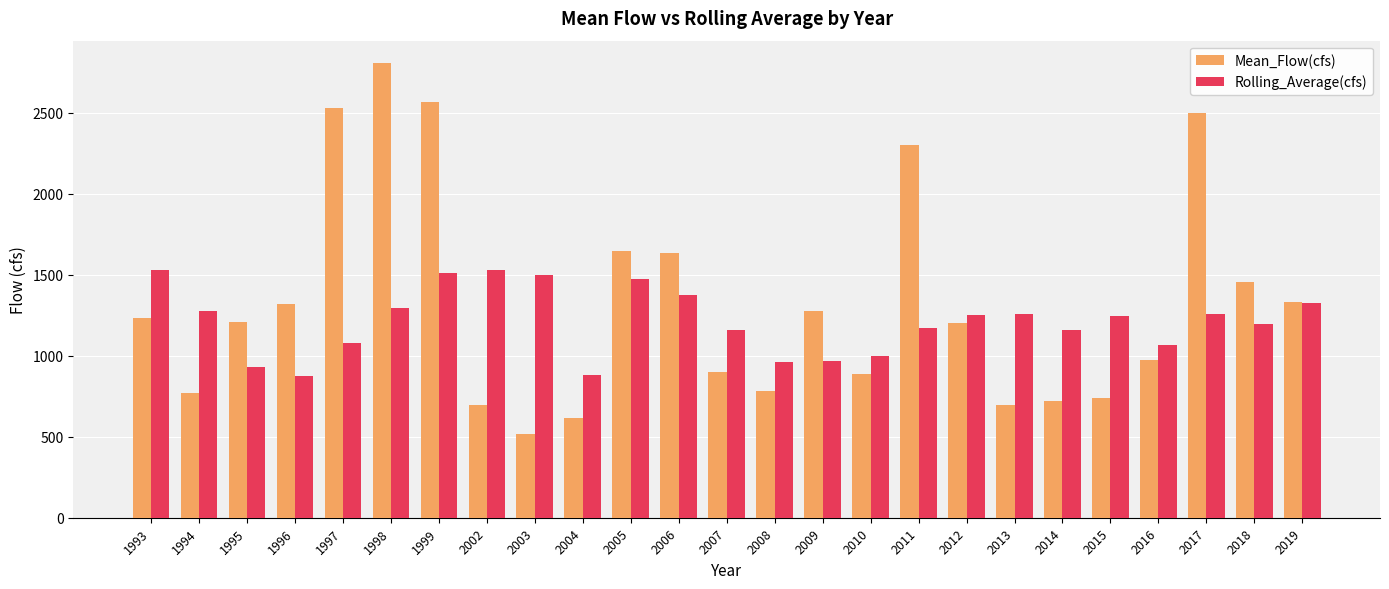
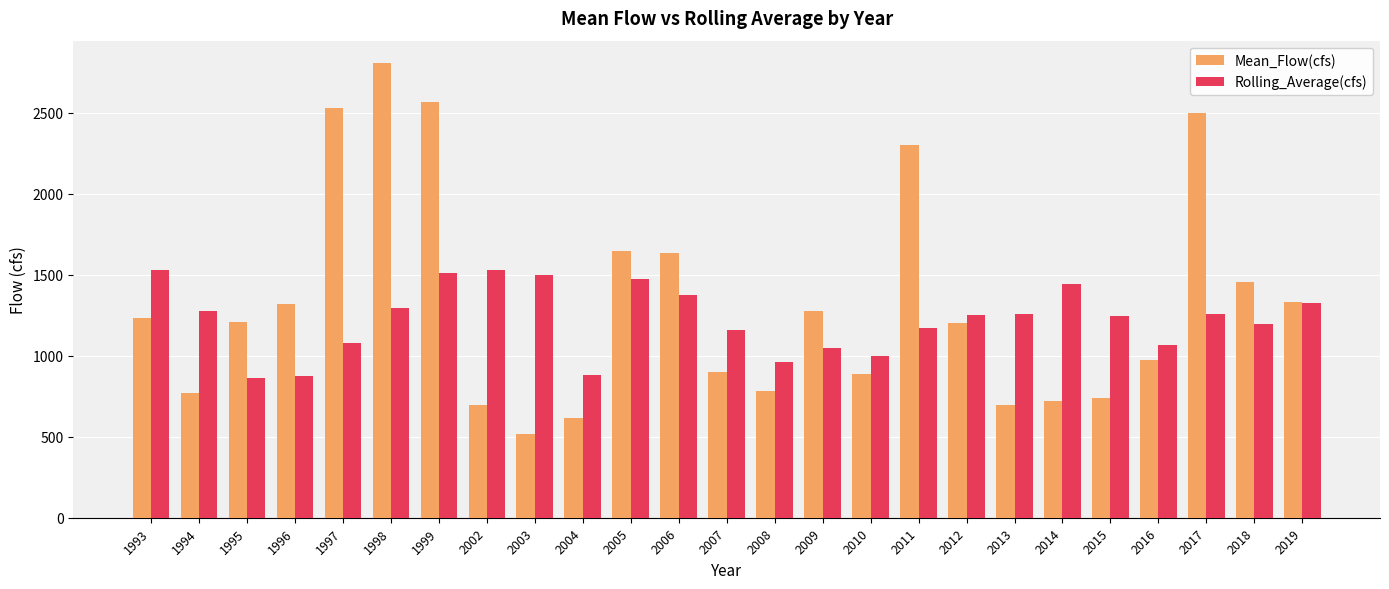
  {
    "Mean_Flow(cfs)": {
      "1993": 1230,
      "1994": 770,
      "1995": 1210,
      "1996": 1320,
      "1997": 2530,
      "1998": 2810,
      "1999": 2570,
      "2002": 700,
      "2003": 520,
      "2004": 620,
      "2005": 1650,
      "2006": 1640,
      "2007": 900,
      "2008": 790,
      "2009": 1280,
      "2010": 890,
      "2011": 2300,
      "2012": 1200,
      "2013": 700,
      "2014": 720,
      "2015": 740,
      "2016": 970,
      "2017": 2500,
      "2018": 1460,
      "2019": 1330
    },
    "Rolling_Average(cfs)": {
      "1993": 1530,
      "1994": 1270,
-     "1995": 930,
+     "1995": 860,
      "1996": 880,
      "1997": 1080,
      "1998": 1300,
      "1999": 1510,
      "2002": 1530,
      "2003": 1500,
      "2004": 880,
      "2005": 1470,
      "2006": 1370,
      "2007": 1160,
      "2008": 960,
-     "2009": 970,
+     "2009": 1050,
      "2010": 1000,
      "2011": 1170,
      "2012": 1250,
      "2013": 1260,
-     "2014": 1160,
+     "2014": 1440,
      "2015": 1250,
      "2016": 1070,
      "2017": 1260,
      "2018": 1200,
      "2019": 1330
    }
  }
